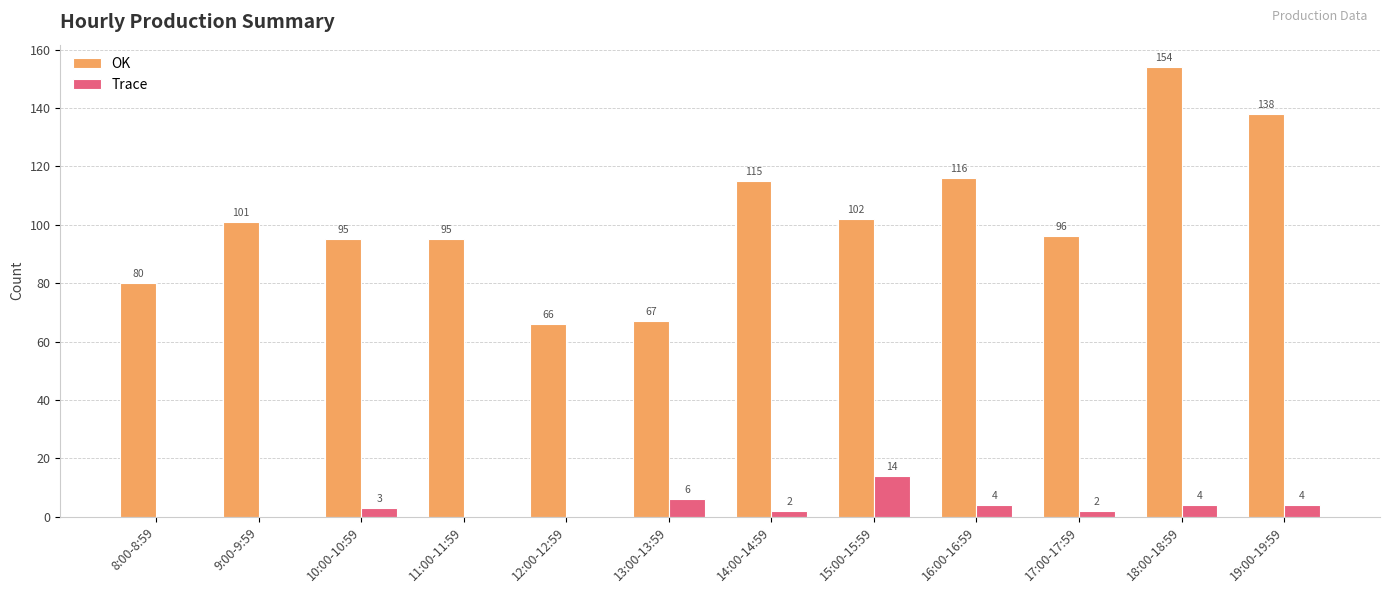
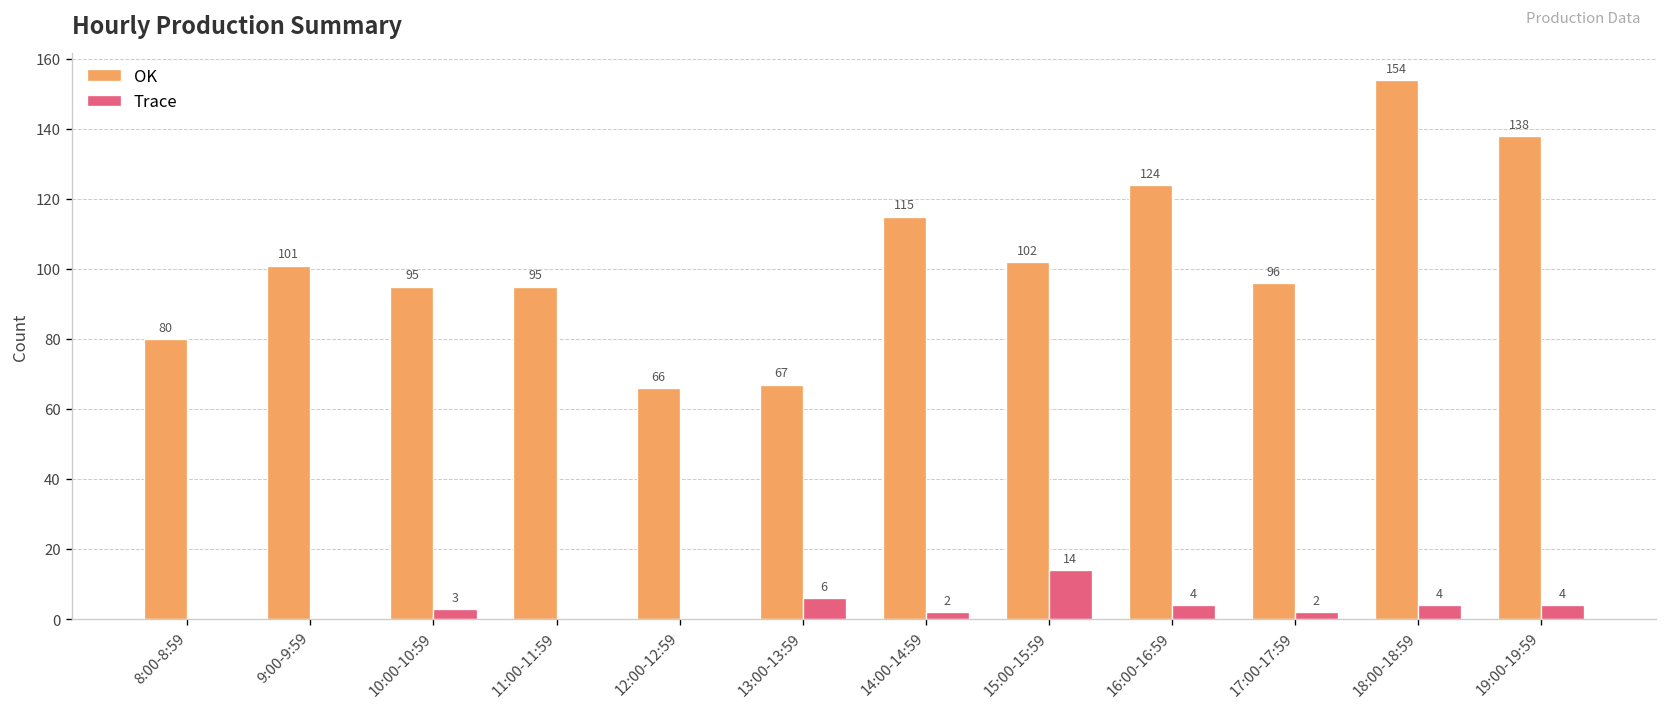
  {
    "OK": {
      "8:00-8:59": 80,
      "9:00-9:59": 101,
      "10:00-10:59": 95,
      "11:00-11:59": 95,
      "12:00-12:59": 66,
      "13:00-13:59": 67,
      "14:00-14:59": 115,
      "15:00-15:59": 102,
-     "16:00-16:59": 116,
+     "16:00-16:59": 124,
      "17:00-17:59": 96,
      "18:00-18:59": 154,
      "19:00-19:59": 138
    },
    "Trace": {
      "10:00-10:59": 3,
      "13:00-13:59": 6,
      "14:00-14:59": 2,
      "15:00-15:59": 14,
      "16:00-16:59": 4,
      "17:00-17:59": 2,
      "18:00-18:59": 4,
      "19:00-19:59": 4
    }
  }
